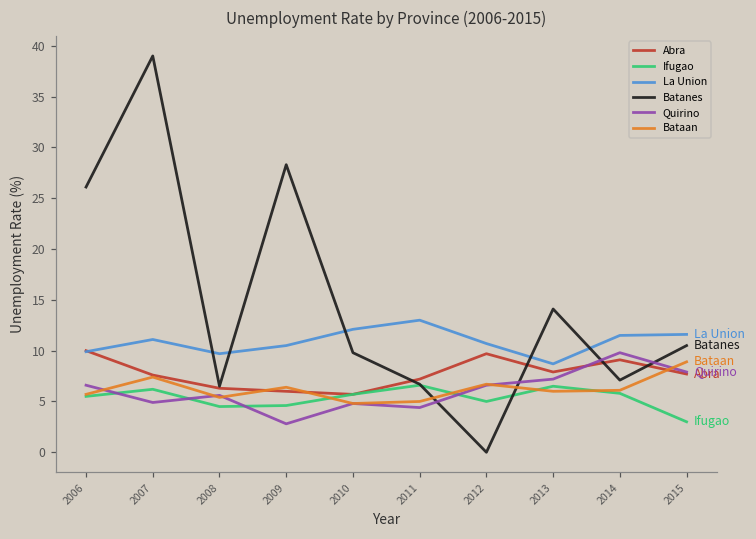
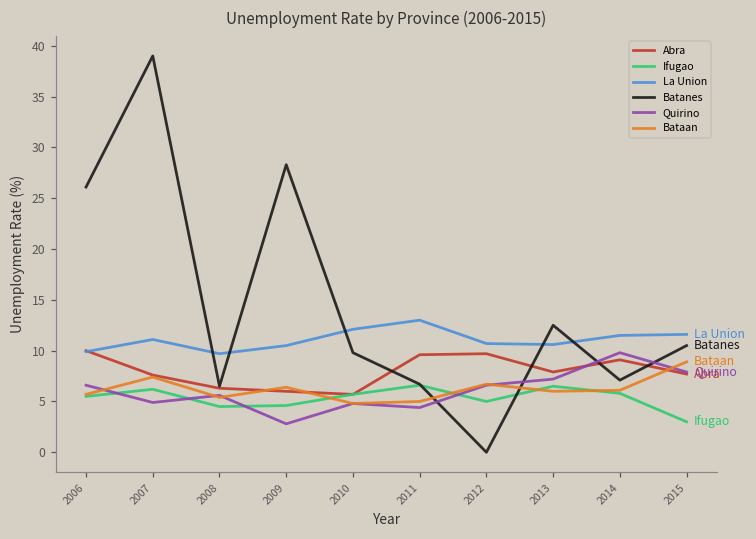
  {
    "Abra": {
      "2009": 6,
-     "2011": 7,
+     "2011": 10,
      "2012": 10,
      "2013": 8,
      "2014": 9
    },
    "Ifugao": {
      "2007": 6,
      "2008": 5,
      "2009": 5,
      "2012": 5,
      "2013": 7,
      "2014": 6,
      "2015": 3
    },
    "La Union": {
      "2007": 11,
      "2008": 10,
      "2009": 11,
      "2010": 12,
      "2011": 13,
      "2012": 11,
-     "2013": 9,
+     "2013": 11,
      "2014": 12,
      "2015": 12
    },
    "Batanes": {
      "2006": 26,
      "2007": 39,
      "2009": 28,
      "2010": 10,
      "2012": 0,
-     "2013": 14,
+     "2013": 13,
      "2014": 7,
      "2015": 11
    },
    "Quirino": {
      "2006": 7,
      "2007": 5,
      "2009": 3,
      "2011": 4,
      "2013": 7,
      "2014": 10
    },
    "Bataan": {
      "2009": 6,
      "2011": 5,
      "2013": 6,
      "2014": 6,
      "2015": 9
    }
  }
